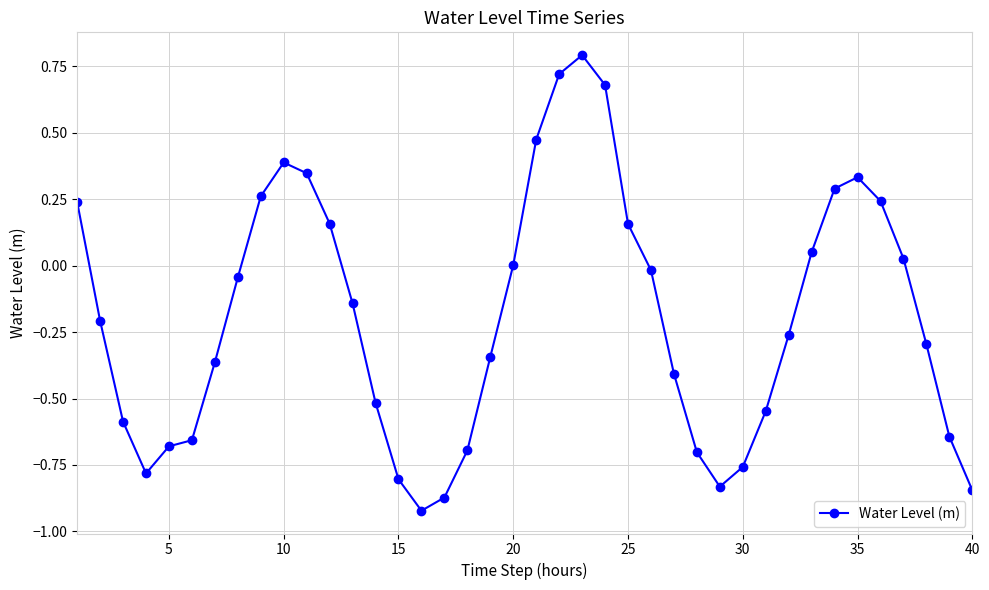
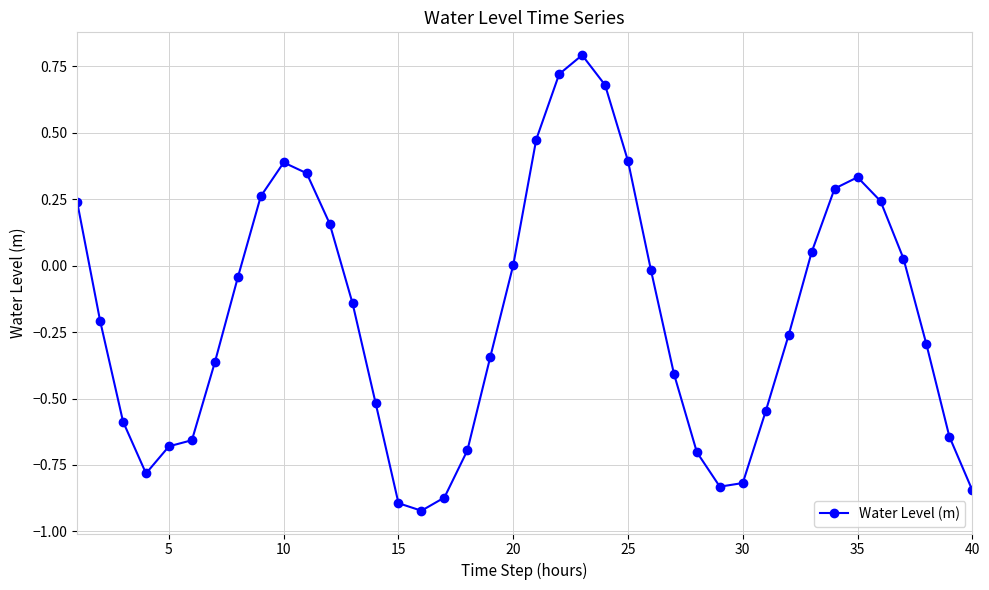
  {
    "5": -0.68,
    "10": 0.39,
-   "15": -0.80,
+   "15": -0.89,
    "20": 0.00,
-   "25": 0.16,
-   "30": -0.76,
+   "25": 0.39,
+   "30": -0.82,
    "35": 0.33,
    "40": -0.85
  }
